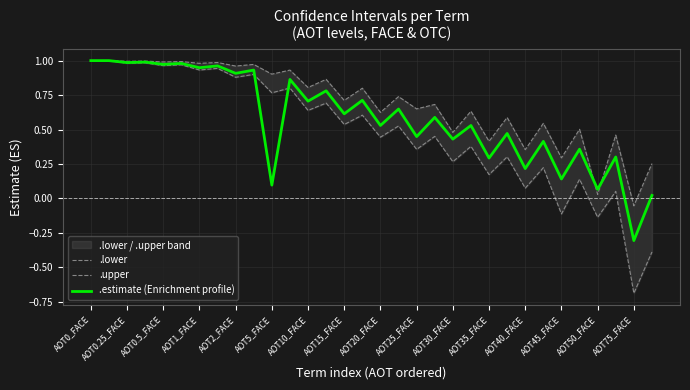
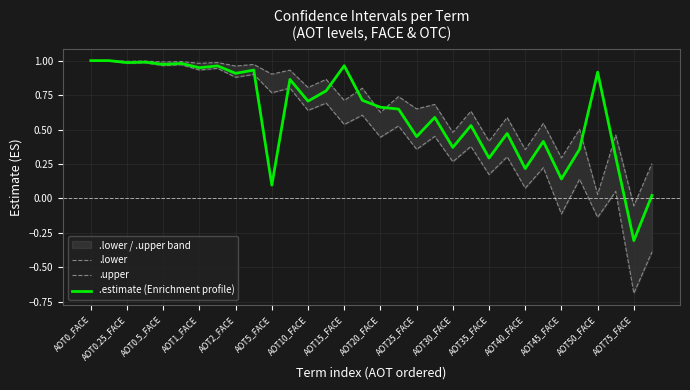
  {
    ".lower": {
      "AOT2_FACE": 0.88,
      "AOT5_FACE": 0.77,
      "AOT10_FACE": 0.64,
      "AOT15_FACE": 0.54,
      "AOT20_FACE": 0.44,
      "AOT25_FACE": 0.36,
      "AOT30_FACE": 0.27,
      "AOT35_FACE": 0.17,
      "AOT40_FACE": 0.07,
      "AOT45_FACE": -0.11,
      "AOT50_FACE": -0.14,
      "AOT75_FACE": -0.69
    },
    ".lower / .upper band": {
      "AOT1_FACE": 0.98,
      "AOT2_FACE": 0.96,
      "AOT5_FACE": 0.90,
      "AOT10_FACE": 0.81,
      "AOT15_FACE": 0.71,
      "AOT20_FACE": 0.62,
      "AOT25_FACE": 0.65,
      "AOT30_FACE": 0.48,
      "AOT35_FACE": 0.41,
      "AOT40_FACE": 0.35,
      "AOT45_FACE": 0.29,
      "AOT50_FACE": 0.03,
      "AOT75_FACE": -0.05
    },
    ".estimate (Enrichment profile)": {
      "AOT2_FACE": 0.91,
      "AOT5_FACE": 0.10,
      "AOT10_FACE": 0.71,
-     "AOT15_FACE": 0.61,
-     "AOT20_FACE": 0.53,
+     "AOT15_FACE": 0.96,
+     "AOT20_FACE": 0.66,
      "AOT25_FACE": 0.45,
-     "AOT30_FACE": 0.43,
+     "AOT30_FACE": 0.37,
      "AOT35_FACE": 0.29,
      "AOT40_FACE": 0.22,
      "AOT45_FACE": 0.14,
-     "AOT50_FACE": 0.07,
+     "AOT50_FACE": 0.92,
      "AOT75_FACE": -0.31
    }
  }
